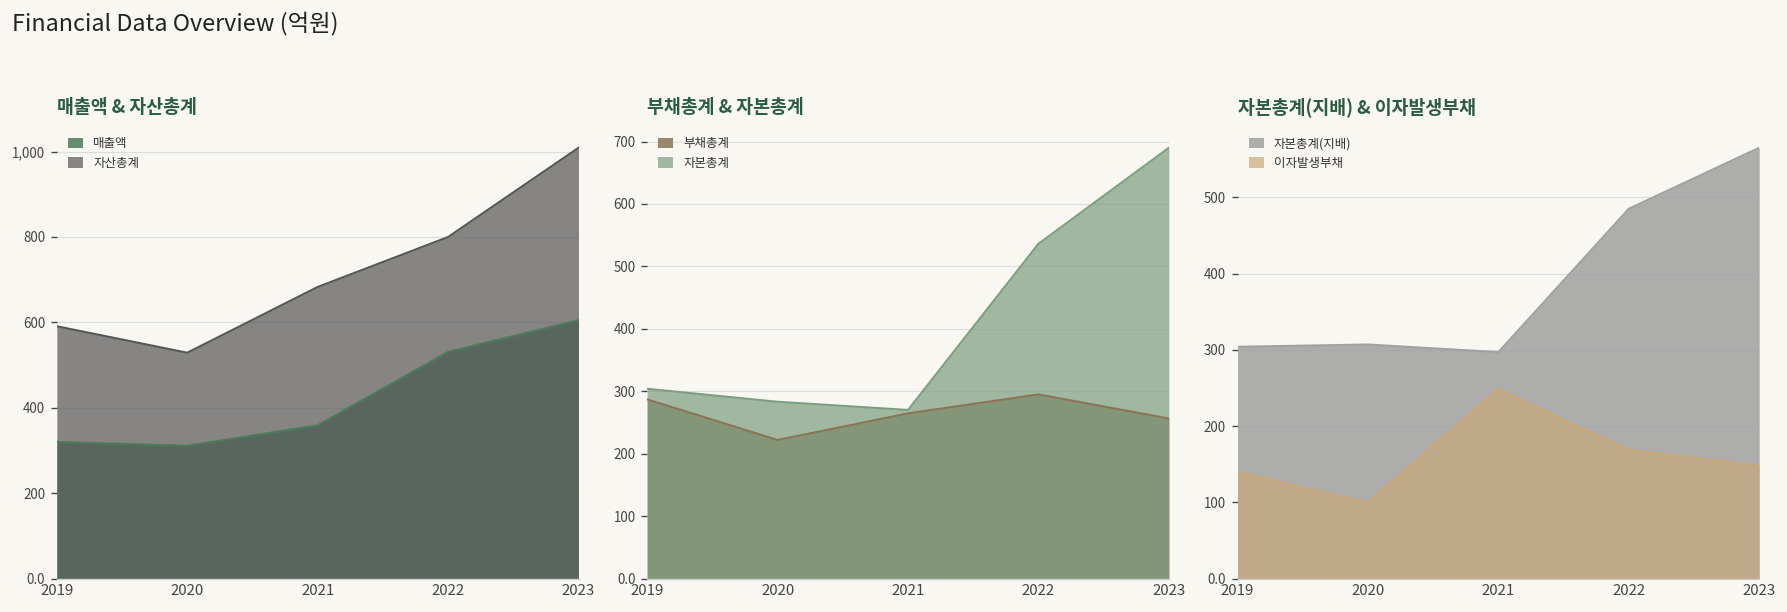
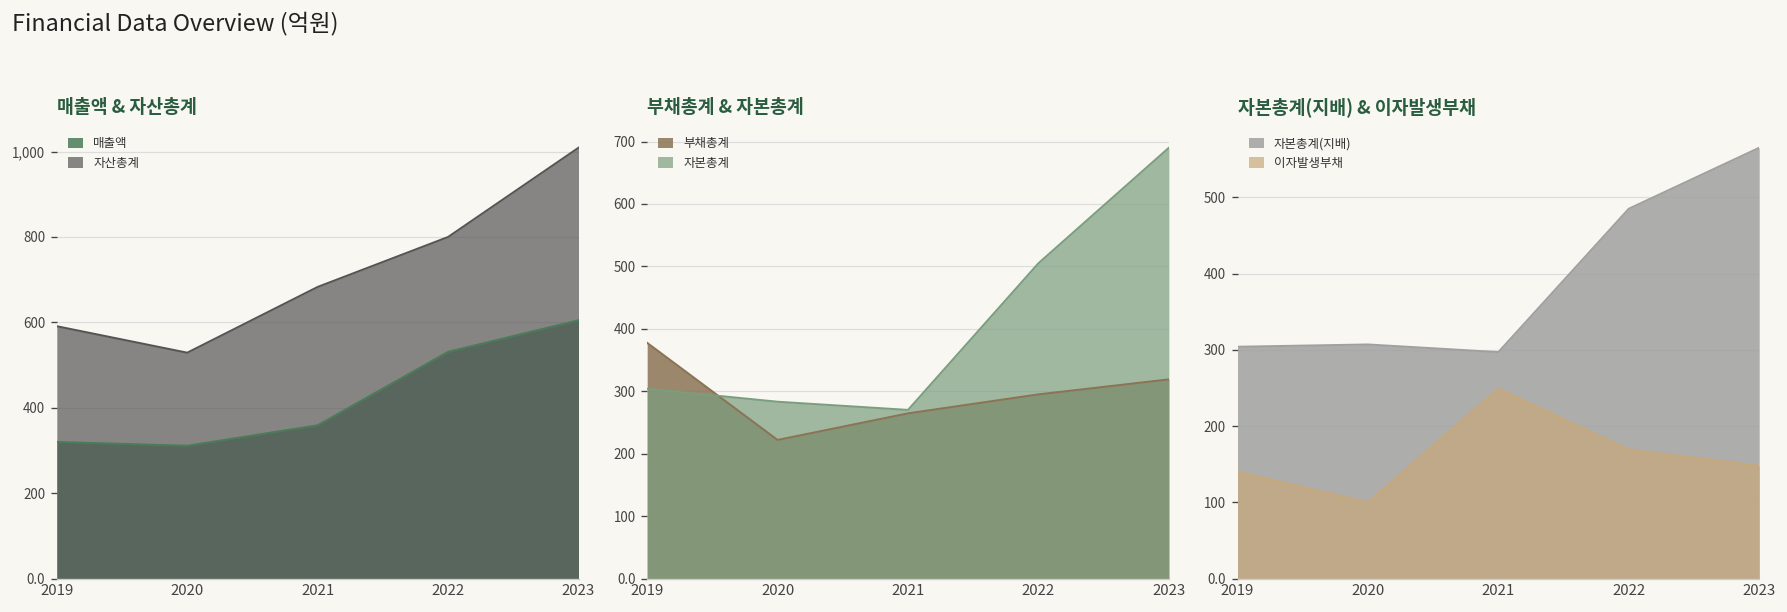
  {
    "부채총계 & 자본총계": {
      "부채총계": {
-       "2019": 290,
+       "2019": 380,
        "2020": 220,
        "2021": 260,
        "2022": 300,
-       "2023": 260
+       "2023": 320
      },
      "자본총계": {
        "2019": 300,
        "2020": 280,
        "2021": 270,
-       "2022": 540,
+       "2022": 510,
        "2023": 690
      }
    }
  }
